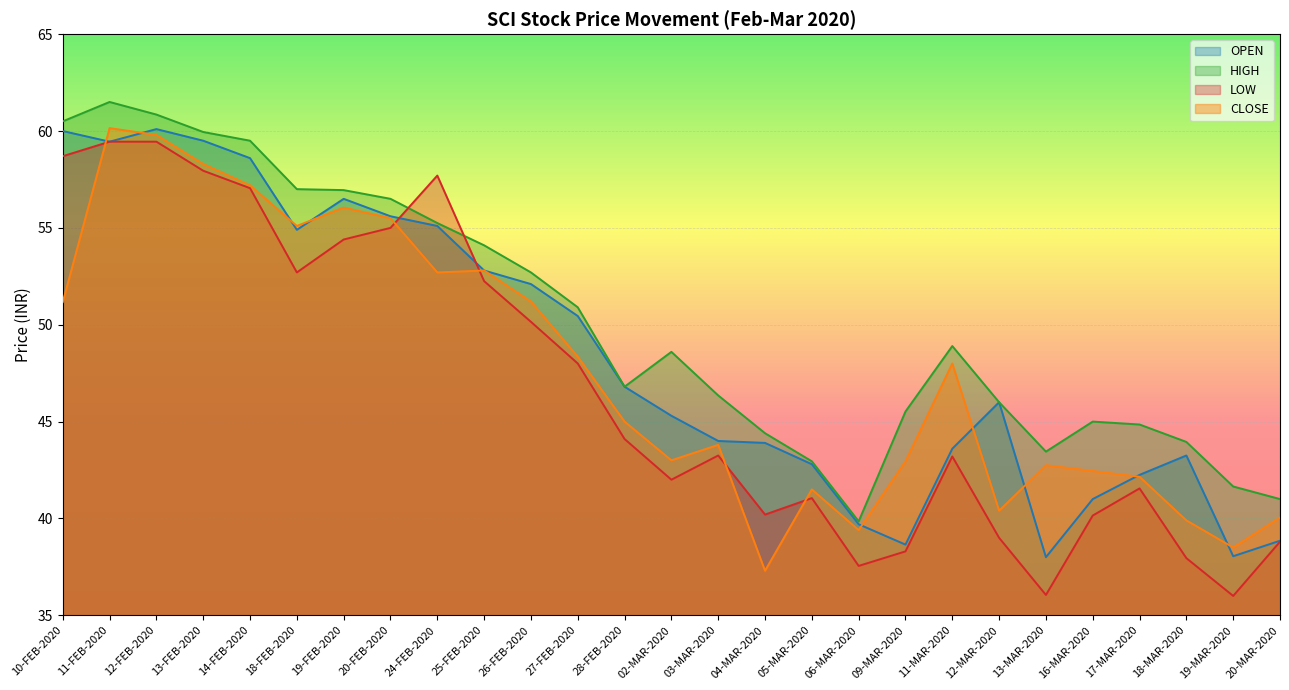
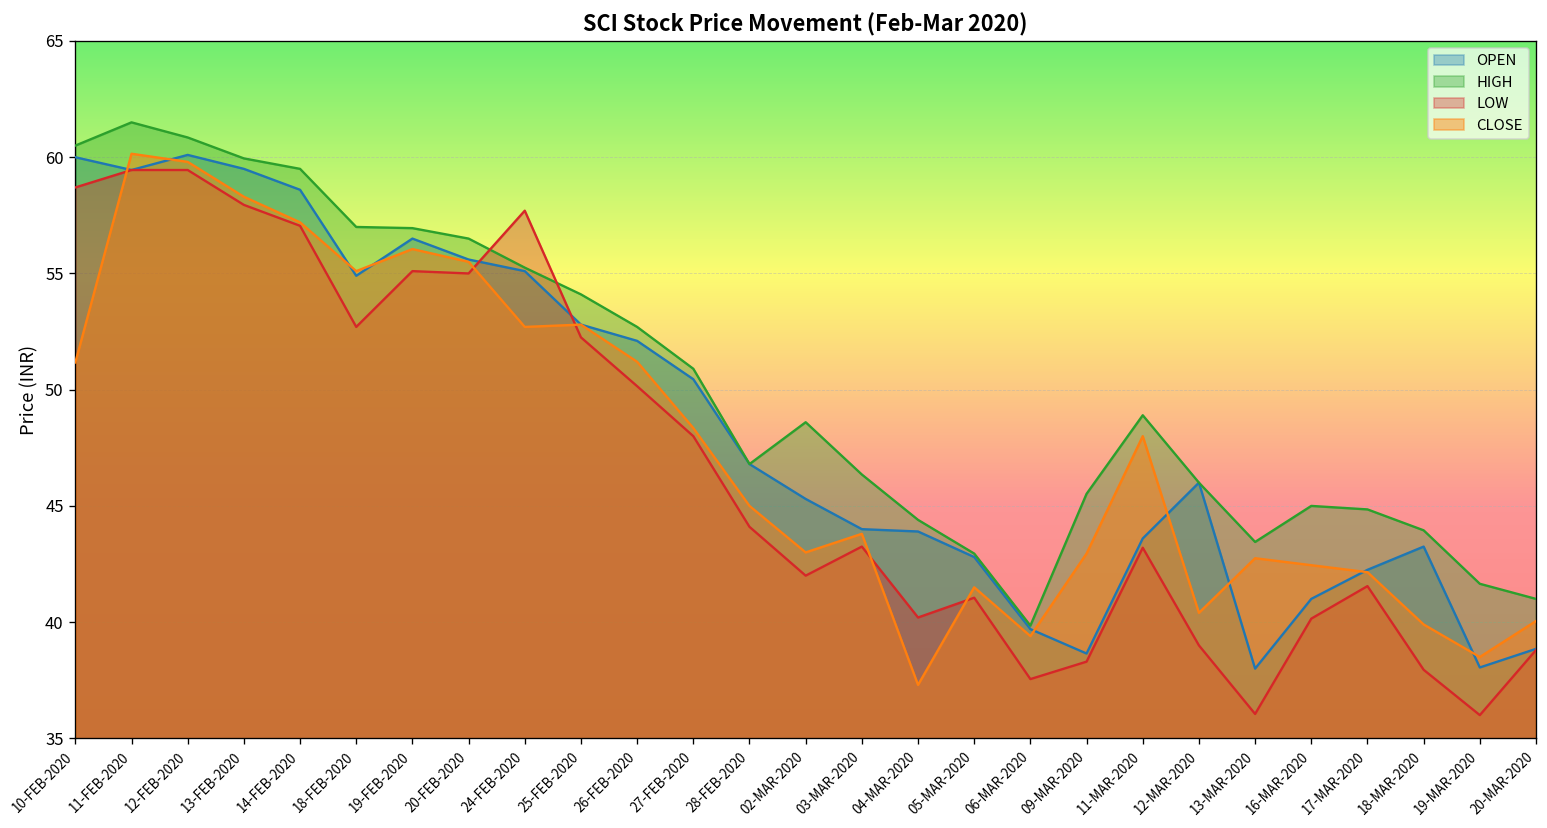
  {
    "OPEN": {
      "10-FEB-2020": 60.0,
      "12-FEB-2020": 60.1,
      "13-FEB-2020": 59.5,
      "14-FEB-2020": 58.6,
      "18-FEB-2020": 54.9,
      "19-FEB-2020": 56.5,
      "24-FEB-2020": 55.1,
      "26-FEB-2020": 52.1,
      "27-FEB-2020": 50.5,
      "02-MAR-2020": 45.3,
      "03-MAR-2020": 44.0,
      "04-MAR-2020": 43.9,
      "05-MAR-2020": 42.8,
      "06-MAR-2020": 39.7,
      "09-MAR-2020": 38.7,
      "11-MAR-2020": 43.6,
      "13-MAR-2020": 38.0,
      "16-MAR-2020": 41.0,
      "18-MAR-2020": 43.3,
      "19-MAR-2020": 38.1
    },
    "HIGH": {
      "10-FEB-2020": 60.5,
      "11-FEB-2020": 61.5,
      "12-FEB-2020": 60.9,
      "13-FEB-2020": 60.0,
      "14-FEB-2020": 59.5,
      "18-FEB-2020": 57.0,
      "19-FEB-2020": 57.0,
      "20-FEB-2020": 56.5,
      "24-FEB-2020": 55.3,
      "25-FEB-2020": 54.1,
      "26-FEB-2020": 52.7,
      "27-FEB-2020": 50.9,
      "02-MAR-2020": 48.6,
      "03-MAR-2020": 46.4,
      "04-MAR-2020": 44.4,
      "05-MAR-2020": 43.0,
      "06-MAR-2020": 39.9,
      "09-MAR-2020": 45.5,
      "11-MAR-2020": 48.9,
      "13-MAR-2020": 43.5,
      "16-MAR-2020": 45.0,
      "17-MAR-2020": 44.9,
      "18-MAR-2020": 44.0,
      "19-MAR-2020": 41.7,
      "20-MAR-2020": 41.0
    },
    "LOW": {
      "10-FEB-2020": 58.7,
      "12-FEB-2020": 59.5,
      "13-FEB-2020": 58.0,
      "14-FEB-2020": 57.1,
      "18-FEB-2020": 52.7,
-     "19-FEB-2020": 54.4,
+     "19-FEB-2020": 55.1,
      "20-FEB-2020": 55.0,
      "24-FEB-2020": 57.7,
      "25-FEB-2020": 52.3,
      "26-FEB-2020": 50.2,
      "27-FEB-2020": 48.0,
      "28-FEB-2020": 44.1,
      "02-MAR-2020": 42.0,
      "03-MAR-2020": 43.3,
      "04-MAR-2020": 40.2,
      "05-MAR-2020": 41.1,
      "06-MAR-2020": 37.6,
      "09-MAR-2020": 38.3,
      "11-MAR-2020": 43.2,
      "12-MAR-2020": 39.0,
      "13-MAR-2020": 36.1,
      "16-MAR-2020": 40.2,
      "17-MAR-2020": 41.6,
      "18-MAR-2020": 38.0,
      "19-MAR-2020": 36.0
    },
    "CLOSE": {
      "10-FEB-2020": 51.2,
      "11-FEB-2020": 60.2,
      "12-FEB-2020": 59.8,
      "13-FEB-2020": 58.3,
      "14-FEB-2020": 57.2,
      "18-FEB-2020": 55.1,
      "19-FEB-2020": 56.1,
      "24-FEB-2020": 52.7,
      "26-FEB-2020": 51.2,
      "27-FEB-2020": 48.4,
      "28-FEB-2020": 45.0,
      "02-MAR-2020": 43.0,
      "03-MAR-2020": 43.8,
      "04-MAR-2020": 37.3,
      "05-MAR-2020": 41.5,
      "06-MAR-2020": 39.4,
      "09-MAR-2020": 43.0,
      "11-MAR-2020": 48.0,
      "12-MAR-2020": 40.4,
      "13-MAR-2020": 42.8,
      "16-MAR-2020": 42.5,
      "18-MAR-2020": 39.9,
      "19-MAR-2020": 38.5,
      "20-MAR-2020": 40.1
    }
  }
